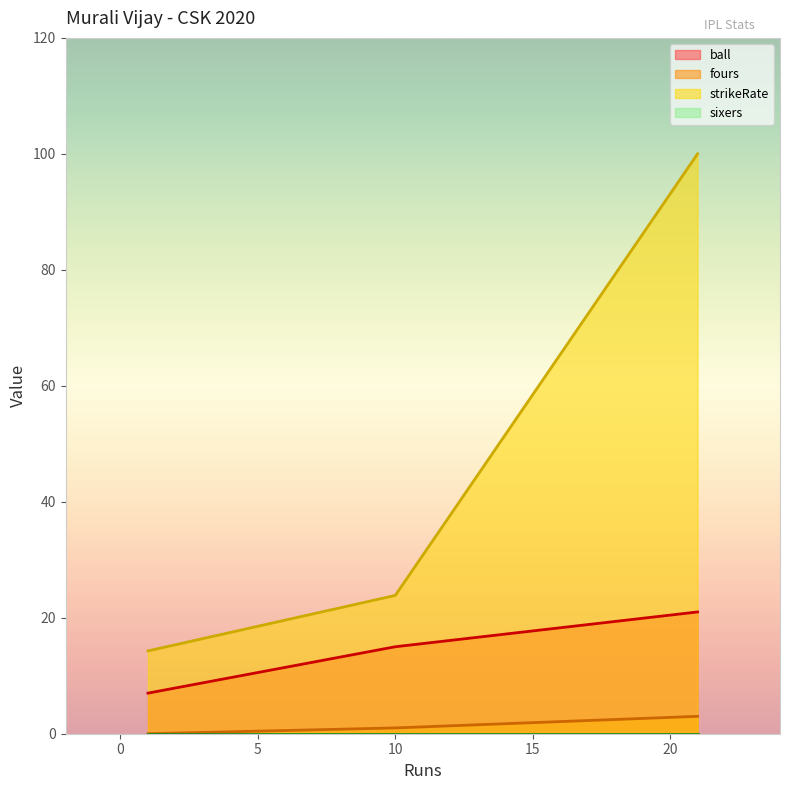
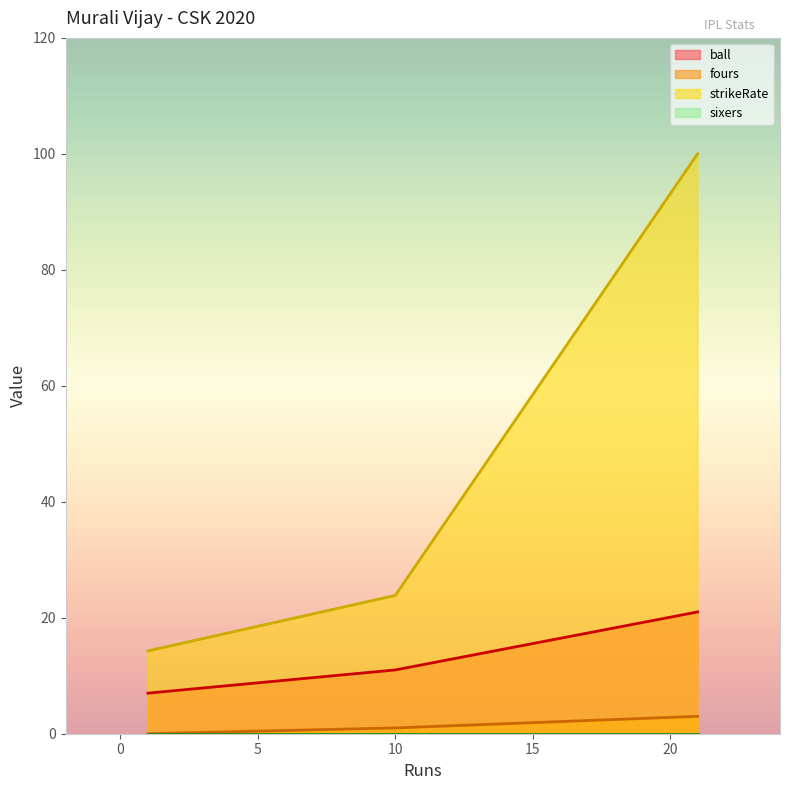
  {
    "ball": {
-     "10": 15
+     "10": 11
    },
    "fours": {
      "10": 1
    },
    "strikeRate": {
      "10": 24
    },
    "sixers": {
      "10": 0
    }
  }
